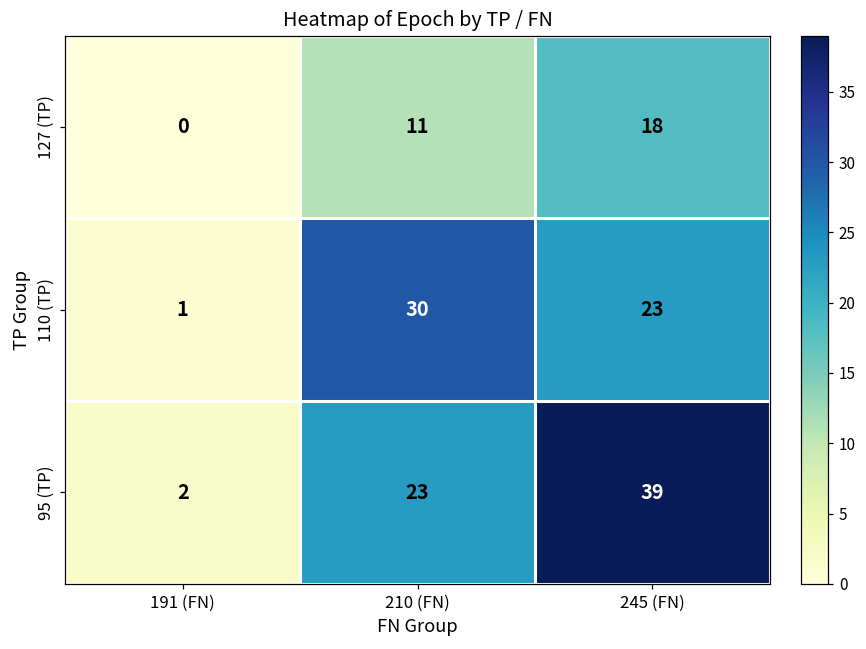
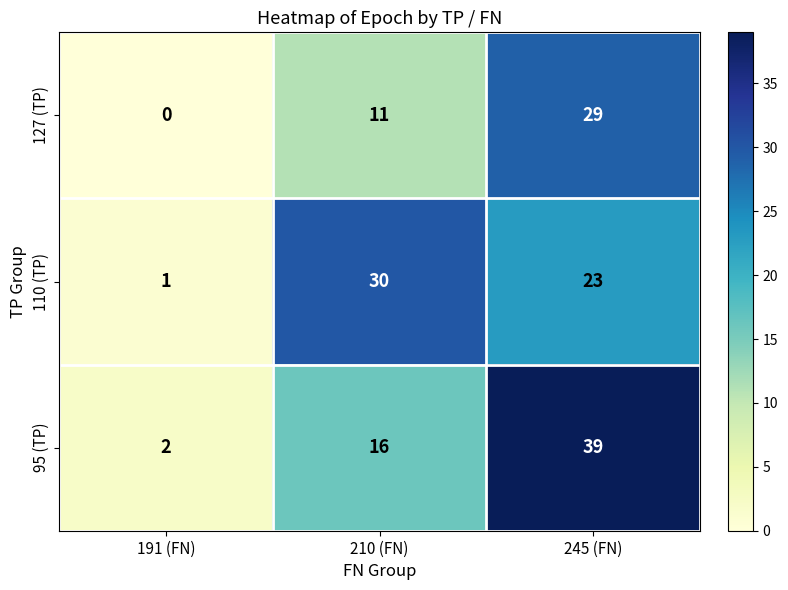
  {
    "127 (TP)": {
      "191 (FN)": 0,
      "210 (FN)": 11,
-     "245 (FN)": 18
+     "245 (FN)": 29
    },
    "110 (TP)": {
      "191 (FN)": 1,
      "210 (FN)": 30,
      "245 (FN)": 23
    },
    "95 (TP)": {
      "191 (FN)": 2,
-     "210 (FN)": 23,
+     "210 (FN)": 16,
      "245 (FN)": 39
    }
  }
